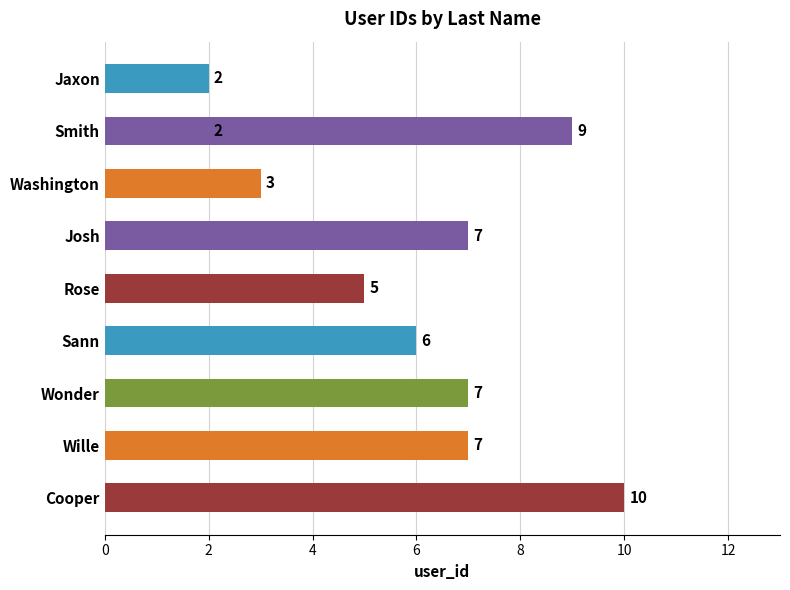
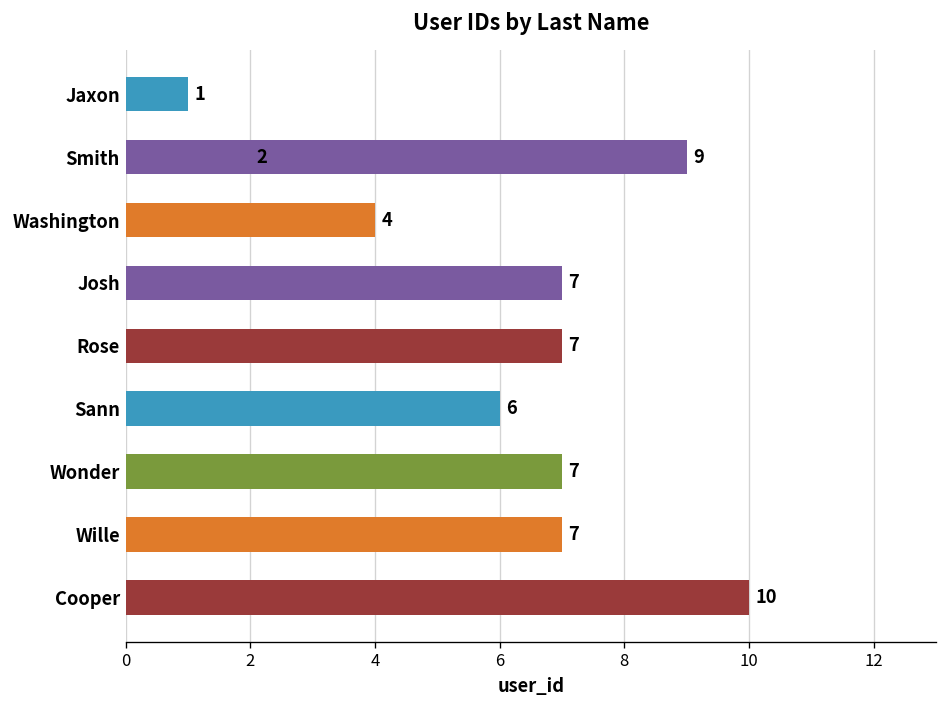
  {
-   "Jaxon": 2,
-   "Washington": 3,
+   "Jaxon": 1,
+   "Washington": 4,
    "Josh": 7,
-   "Rose": 5,
+   "Rose": 7,
    "Sann": 6,
    "Wonder": 7,
    "Wille": 7,
    "Cooper": 10
  }
